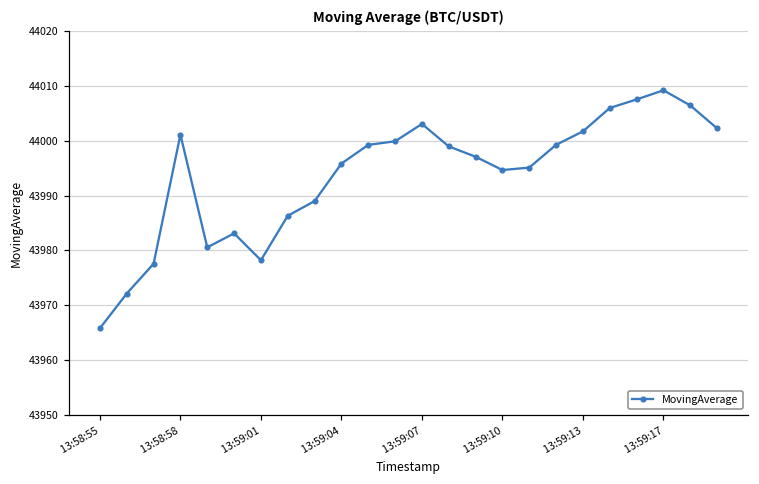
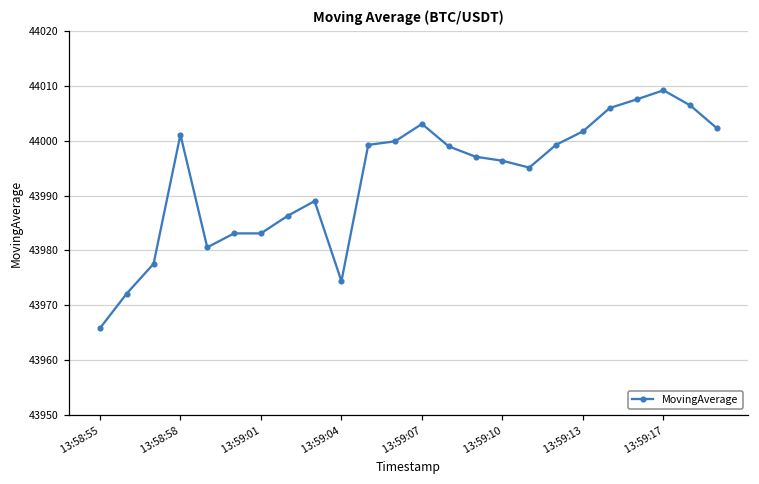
  {
    "13:58:55": 43966,
    "13:58:58": 44001,
-   "13:59:01": 43978,
-   "13:59:04": 43996,
+   "13:59:01": 43983,
+   "13:59:04": 43974,
    "13:59:07": 44003,
-   "13:59:10": 43995,
+   "13:59:10": 43996,
    "13:59:13": 44002,
    "13:59:17": 44009
  }
